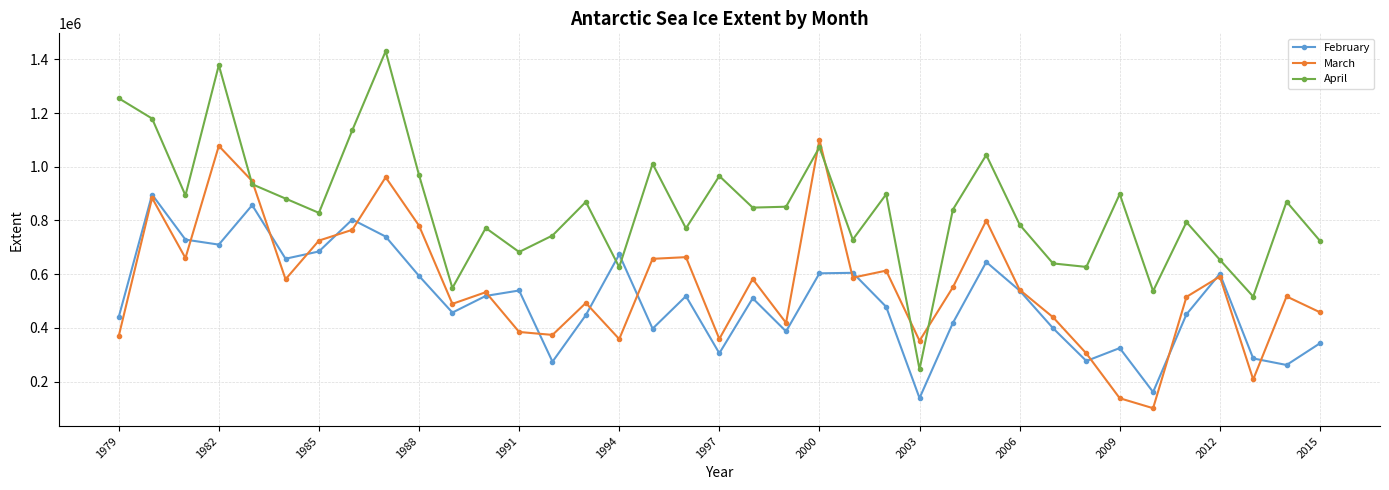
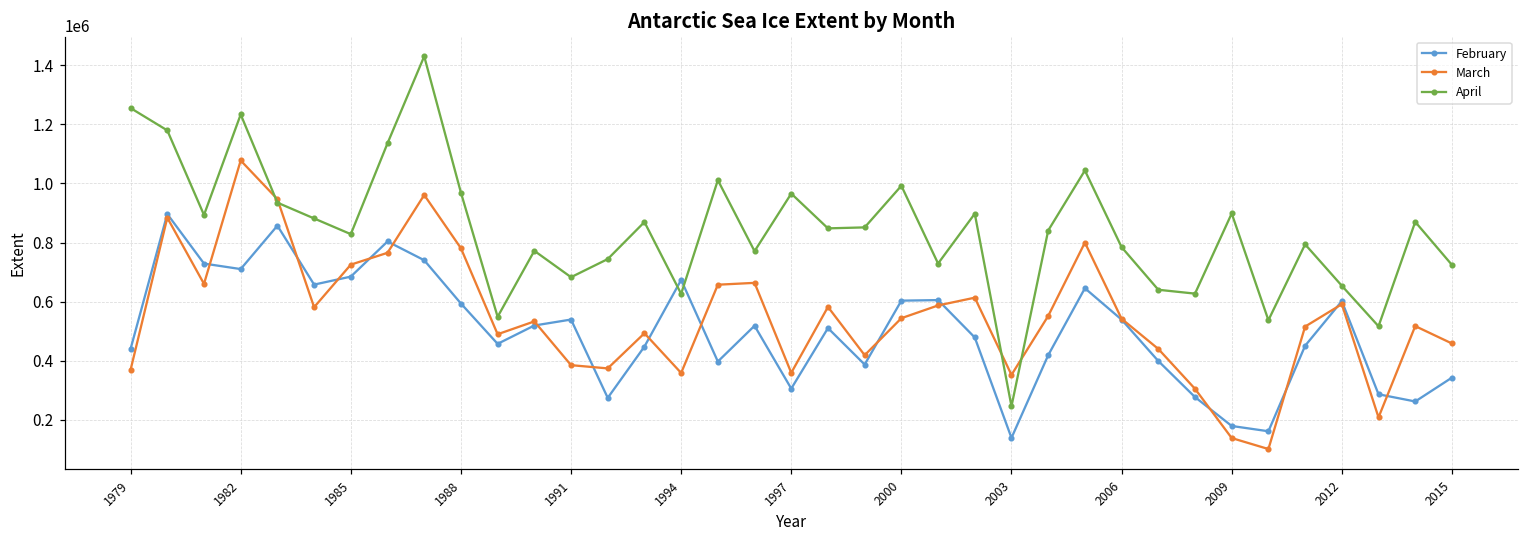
  {
    "February": {
      "1979": 440000,
      "1982": 710000,
      "1985": 680000,
      "1988": 590000,
      "1991": 540000,
      "1994": 670000,
      "1997": 310000,
      "2000": 600000,
      "2003": 140000,
-     "2009": 330000,
+     "2009": 180000,
      "2012": 600000,
      "2015": 340000
    },
    "March": {
      "1979": 370000,
      "1982": 1080000,
      "1985": 730000,
      "1988": 780000,
      "1991": 390000,
      "1994": 360000,
      "1997": 360000,
-     "2000": 1100000,
+     "2000": 540000,
      "2003": 350000,
      "2009": 140000,
      "2012": 590000,
      "2015": 460000
    },
    "April": {
      "1979": 1250000,
-     "1982": 1380000,
+     "1982": 1230000,
      "1985": 830000,
      "1988": 970000,
      "1991": 680000,
      "1994": 630000,
      "1997": 970000,
-     "2000": 1070000,
+     "2000": 990000,
      "2003": 250000,
      "2006": 780000,
      "2009": 900000,
      "2012": 650000,
      "2015": 720000
    }
  }
